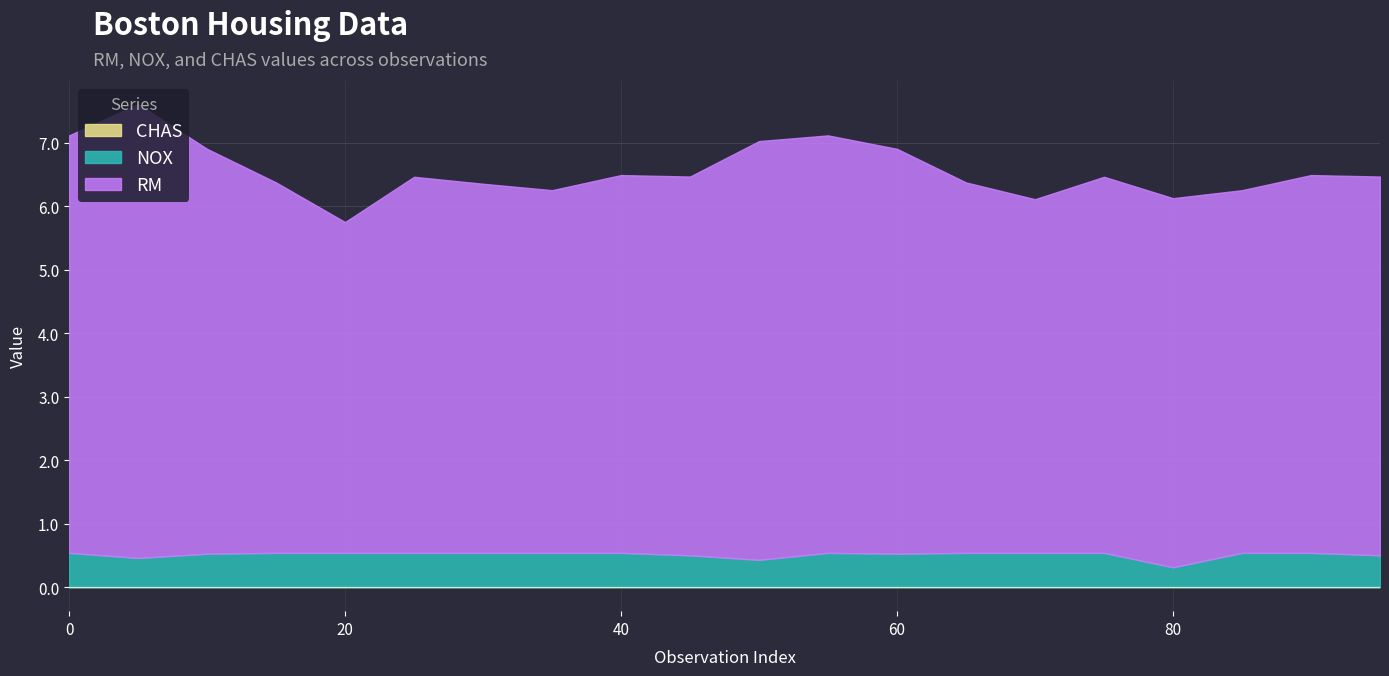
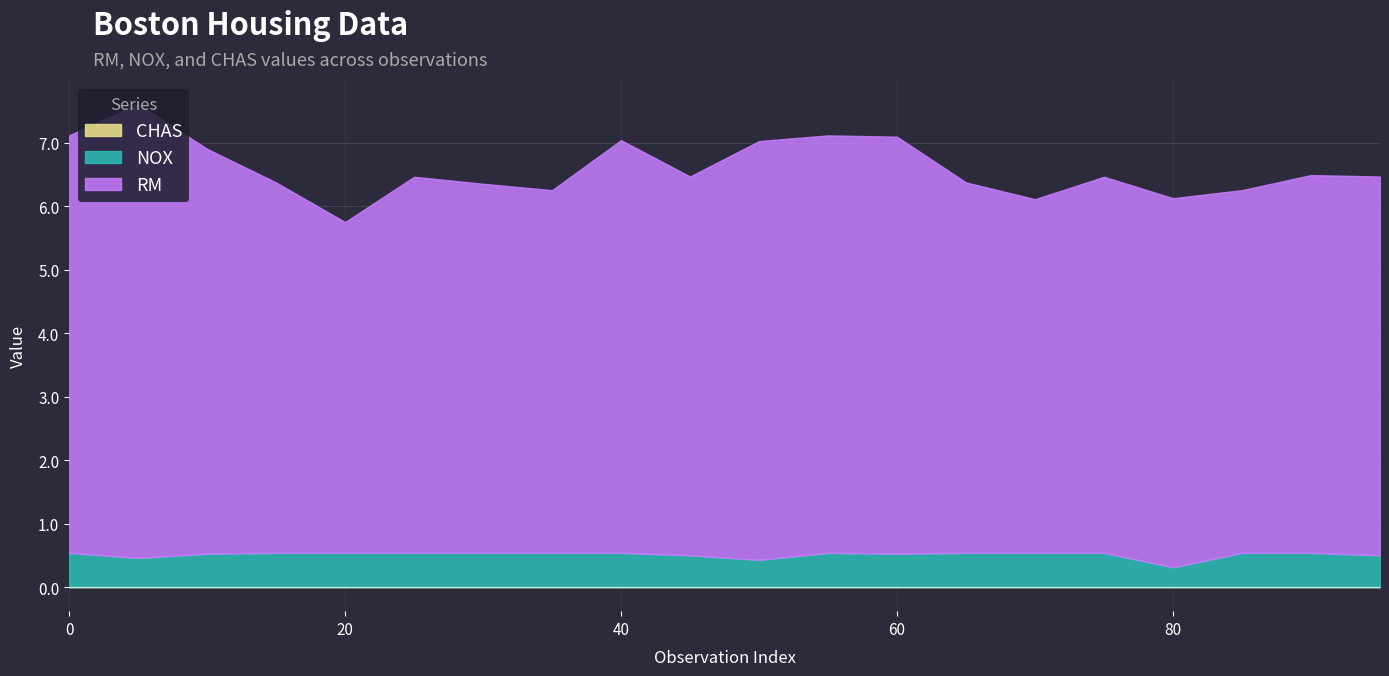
  {
    "CHAS": {
      "0": 0.0,
      "20": 0.0,
      "40": 0.0,
      "60": 0.0,
      "80": 0.0
    },
    "NOX": {
      "0": 0.5,
      "20": 0.5,
      "40": 0.5,
      "60": 0.5,
      "80": 0.3
    },
    "RM": {
      "0": 6.6,
      "20": 5.2,
-     "40": 6.0,
-     "60": 6.4,
+     "40": 6.5,
+     "60": 6.6,
      "80": 5.8
    }
  }
